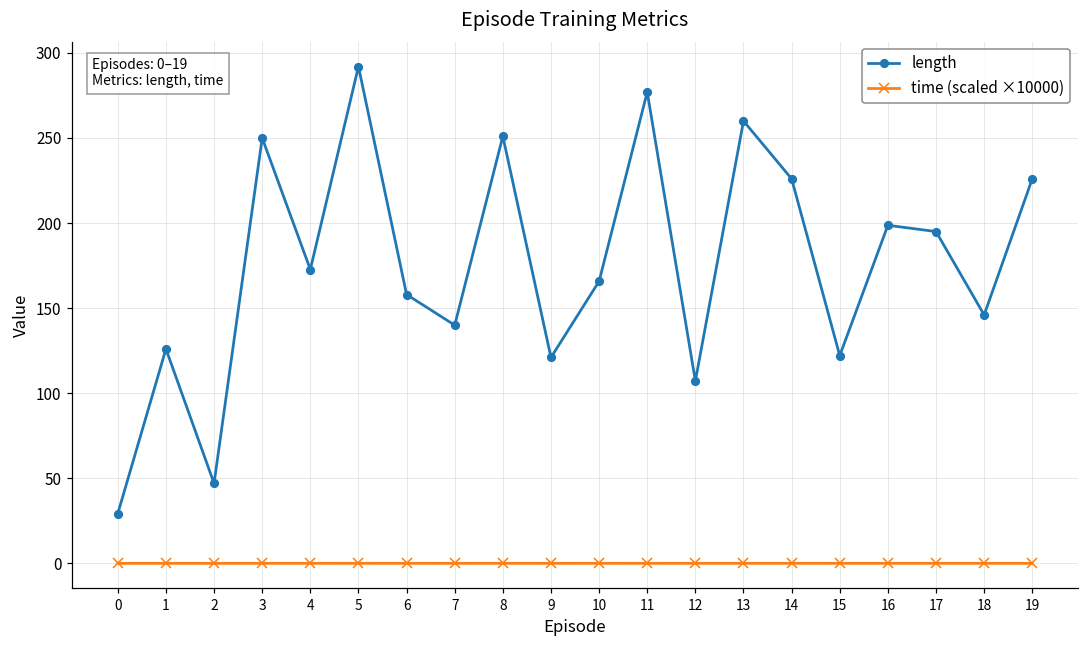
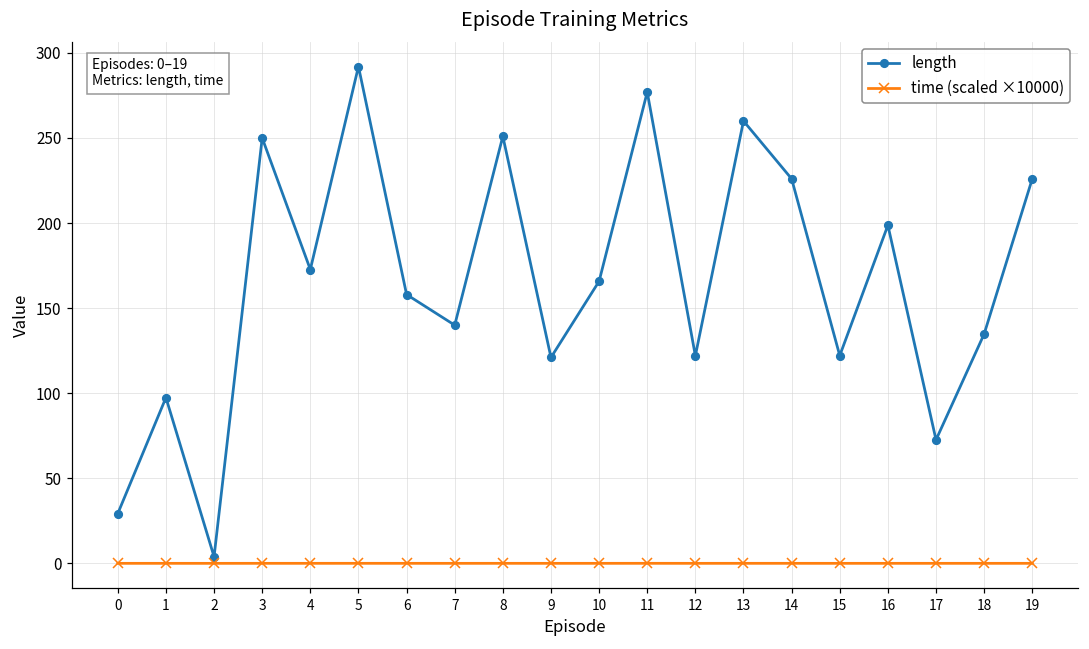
  {
    "length": {
      "0": 29,
-     "1": 126,
-     "2": 47,
+     "1": 97,
+     "2": 4,
      "3": 250,
      "4": 173,
      "5": 292,
      "6": 158,
      "7": 140,
      "8": 251,
      "9": 121,
      "10": 166,
      "11": 277,
-     "12": 107,
+     "12": 122,
      "13": 260,
      "14": 226,
      "15": 122,
      "16": 199,
-     "17": 195,
-     "18": 146,
+     "17": 73,
+     "18": 135,
      "19": 226
    },
    "time (scaled ×10000)": {
      "0": 0,
      "1": 0,
      "2": 0,
      "3": 0,
      "4": 0,
      "5": 0,
      "6": 0,
      "7": 0,
      "8": 0,
      "9": 0,
      "10": 0,
      "11": 0,
      "12": 0,
      "13": 0,
      "14": 0,
      "15": 0,
      "16": 0,
      "17": 0,
      "18": 0,
      "19": 0
    }
  }
